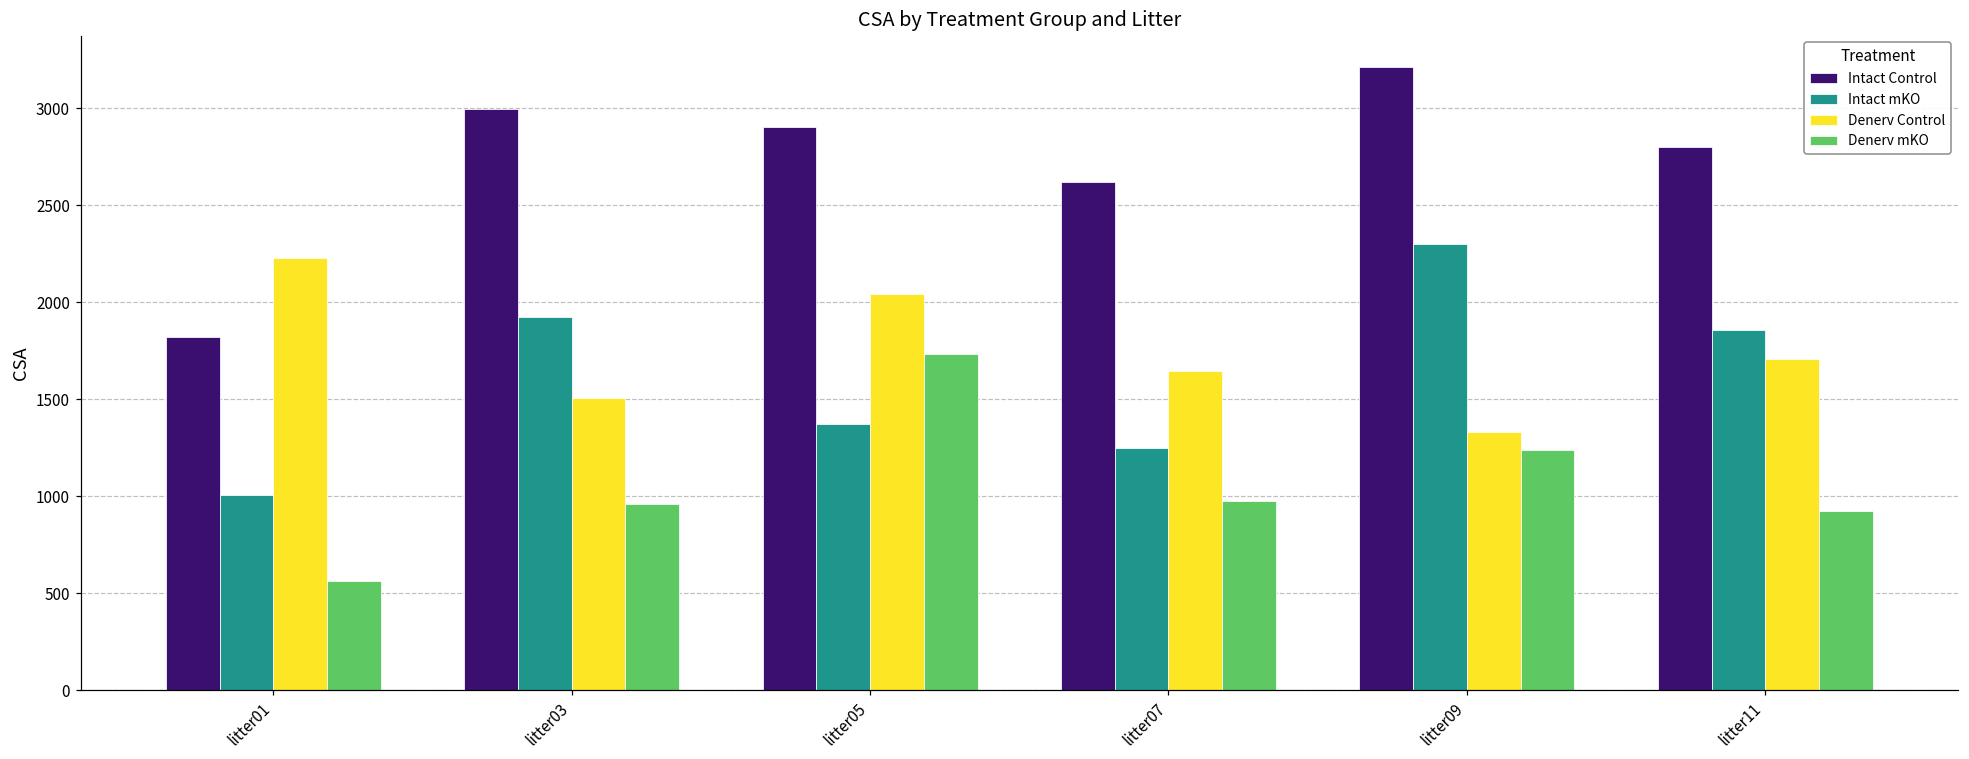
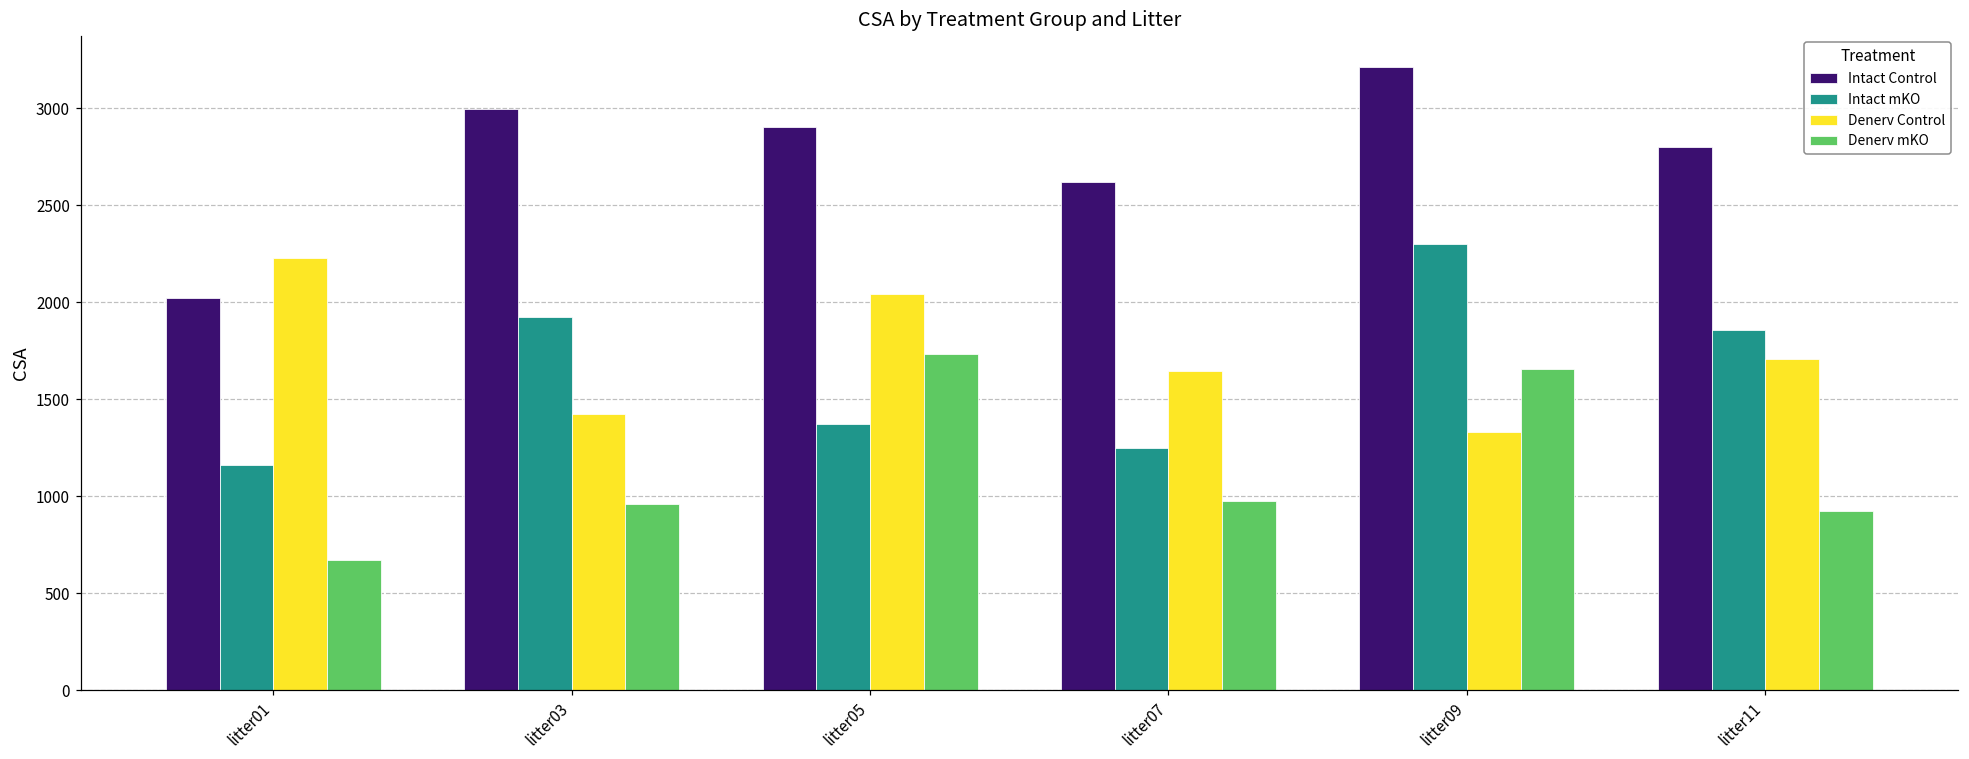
  {
    "Intact Control": {
-     "litter01": 1820,
+     "litter01": 2020,
      "litter03": 3000,
      "litter05": 2900,
      "litter07": 2620,
      "litter09": 3220,
      "litter11": 2800
    },
    "Intact mKO": {
-     "litter01": 1000,
+     "litter01": 1160,
      "litter03": 1930,
      "litter05": 1370,
      "litter07": 1250,
      "litter09": 2300,
      "litter11": 1860
    },
    "Denerv Control": {
      "litter01": 2230,
-     "litter03": 1510,
+     "litter03": 1430,
      "litter05": 2040,
      "litter07": 1650,
      "litter09": 1330,
      "litter11": 1710
    },
    "Denerv mKO": {
-     "litter01": 560,
+     "litter01": 670,
      "litter03": 960,
      "litter05": 1740,
      "litter07": 970,
-     "litter09": 1240,
+     "litter09": 1660,
      "litter11": 920
    }
  }
